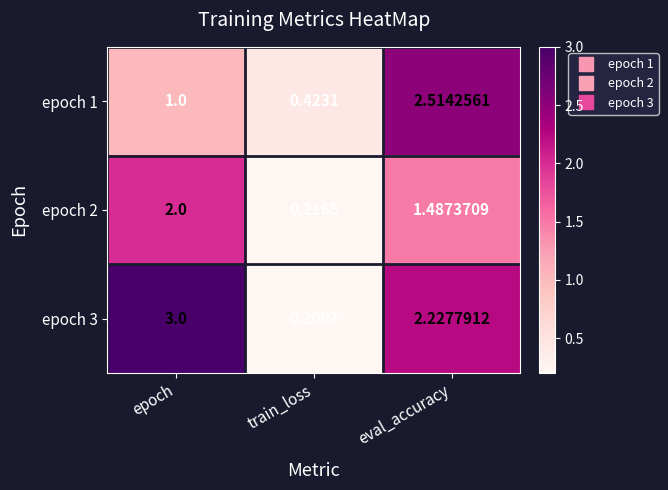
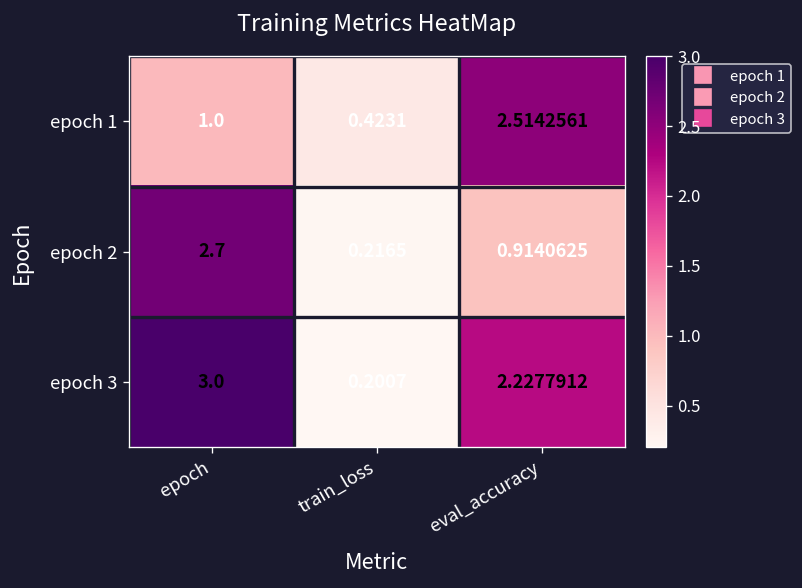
  {
    "epoch 1": {
      "epoch": 1.0,
      "eval_accuracy": 2.5142561
    },
    "epoch 2": {
-     "epoch": 2.0,
-     "eval_accuracy": 1.4873709
+     "epoch": 2.7,
+     "eval_accuracy": 0.9140625
    },
    "epoch 3": {
      "epoch": 3.0,
      "eval_accuracy": 2.2277912
    }
  }
